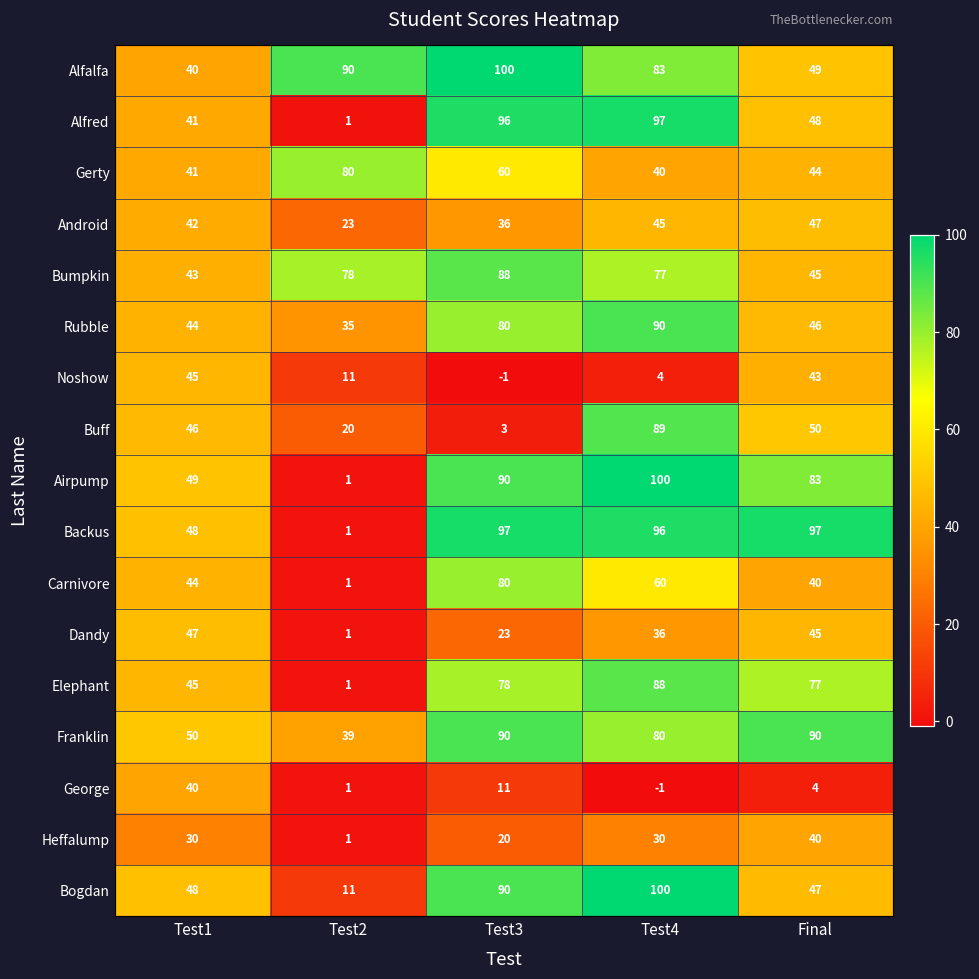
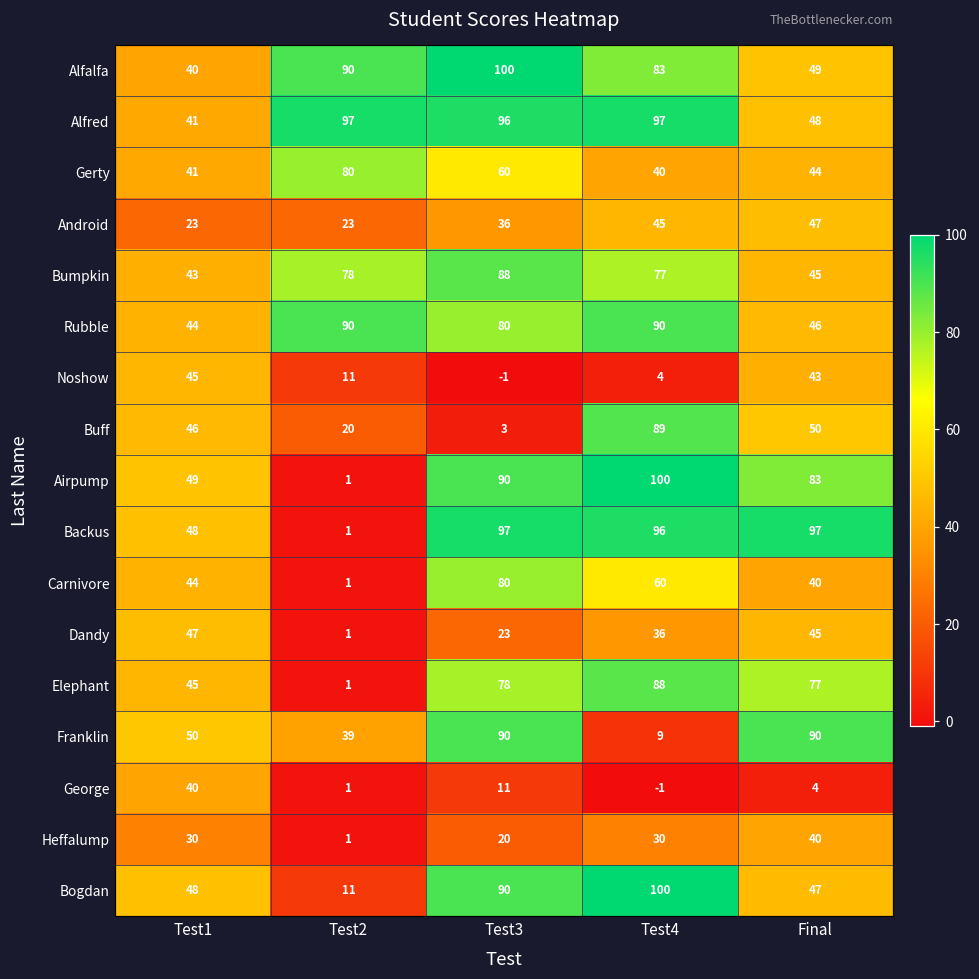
  {
    "Alfalfa": {
      "Test1": 40,
      "Test2": 90,
      "Test3": 100,
      "Test4": 83,
      "Final": 49
    },
    "Alfred": {
      "Test1": 41,
-     "Test2": 1,
+     "Test2": 97,
      "Test3": 96,
      "Test4": 97,
      "Final": 48
    },
    "Gerty": {
      "Test1": 41,
      "Test2": 80,
      "Test3": 60,
      "Test4": 40,
      "Final": 44
    },
    "Android": {
-     "Test1": 42,
+     "Test1": 23,
      "Test2": 23,
      "Test3": 36,
      "Test4": 45,
      "Final": 47
    },
    "Bumpkin": {
      "Test1": 43,
      "Test2": 78,
      "Test3": 88,
      "Test4": 77,
      "Final": 45
    },
    "Rubble": {
      "Test1": 44,
-     "Test2": 35,
+     "Test2": 90,
      "Test3": 80,
      "Test4": 90,
      "Final": 46
    },
    "Noshow": {
      "Test1": 45,
      "Test2": 11,
      "Test3": -1,
      "Test4": 4,
      "Final": 43
    },
    "Buff": {
      "Test1": 46,
      "Test2": 20,
      "Test3": 3,
      "Test4": 89,
      "Final": 50
    },
    "Airpump": {
      "Test1": 49,
      "Test2": 1,
      "Test3": 90,
      "Test4": 100,
      "Final": 83
    },
    "Backus": {
      "Test1": 48,
      "Test2": 1,
      "Test3": 97,
      "Test4": 96,
      "Final": 97
    },
    "Carnivore": {
      "Test1": 44,
      "Test2": 1,
      "Test3": 80,
      "Test4": 60,
      "Final": 40
    },
    "Dandy": {
      "Test1": 47,
      "Test2": 1,
      "Test3": 23,
      "Test4": 36,
      "Final": 45
    },
    "Elephant": {
      "Test1": 45,
      "Test2": 1,
      "Test3": 78,
      "Test4": 88,
      "Final": 77
    },
    "Franklin": {
      "Test1": 50,
      "Test2": 39,
      "Test3": 90,
-     "Test4": 80,
+     "Test4": 9,
      "Final": 90
    },
    "George": {
      "Test1": 40,
      "Test2": 1,
      "Test3": 11,
      "Test4": -1,
      "Final": 4
    },
    "Heffalump": {
      "Test1": 30,
      "Test2": 1,
      "Test3": 20,
      "Test4": 30,
      "Final": 40
    },
    "Bogdan": {
      "Test1": 48,
      "Test2": 11,
      "Test3": 90,
      "Test4": 100,
      "Final": 47
    }
  }
